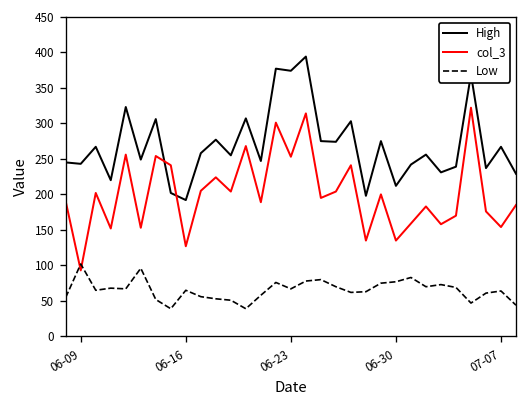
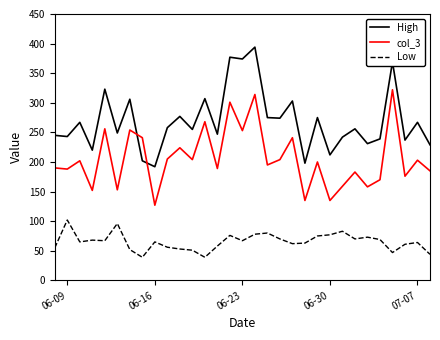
  {
    "col_3": {
-     "06-09": 90,
+     "06-09": 190,
      "06-16": 130,
      "06-23": 250,
      "06-30": 140,
-     "07-07": 150
+     "07-07": 200
    }
  }
